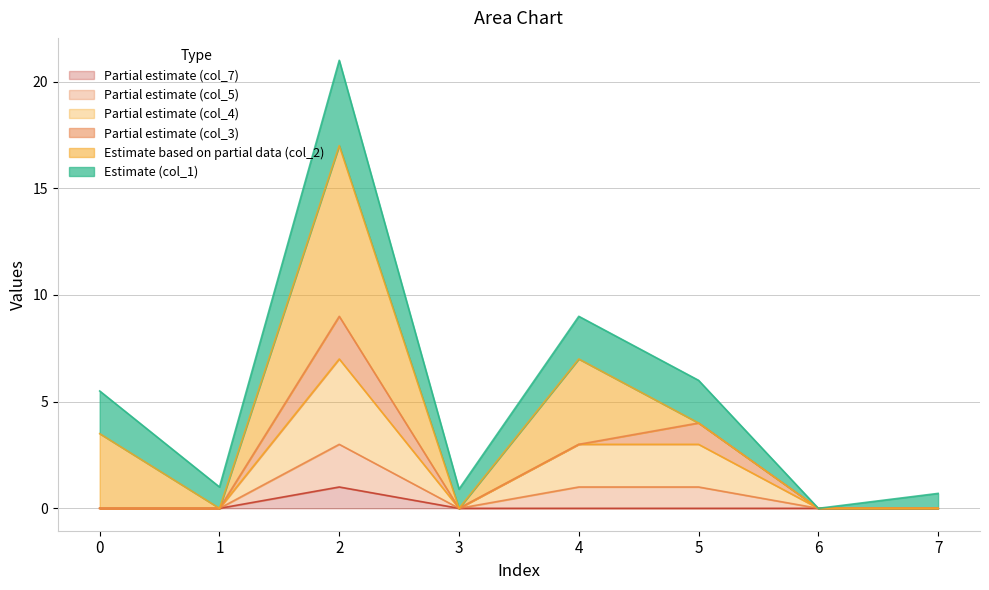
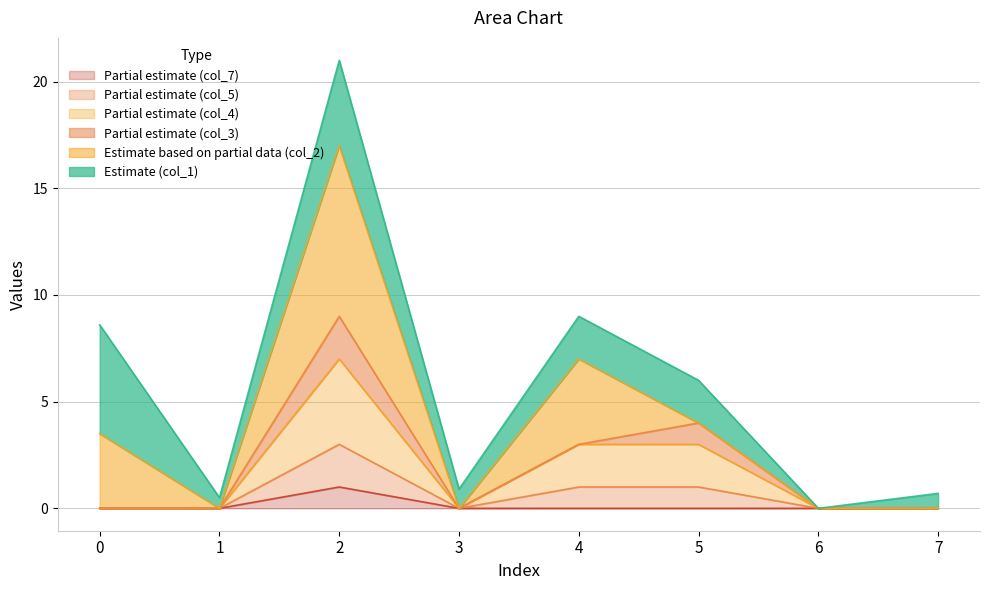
  {
    "Estimate (col_1)": {
-     "0": 2.0,
-     "1": 1.0,
+     "0": 5.1,
+     "1": 0.5,
      "2": 4.0,
      "3": 0.9,
      "4": 2.0,
      "5": 2.0,
      "7": 0.7
    }
  }
